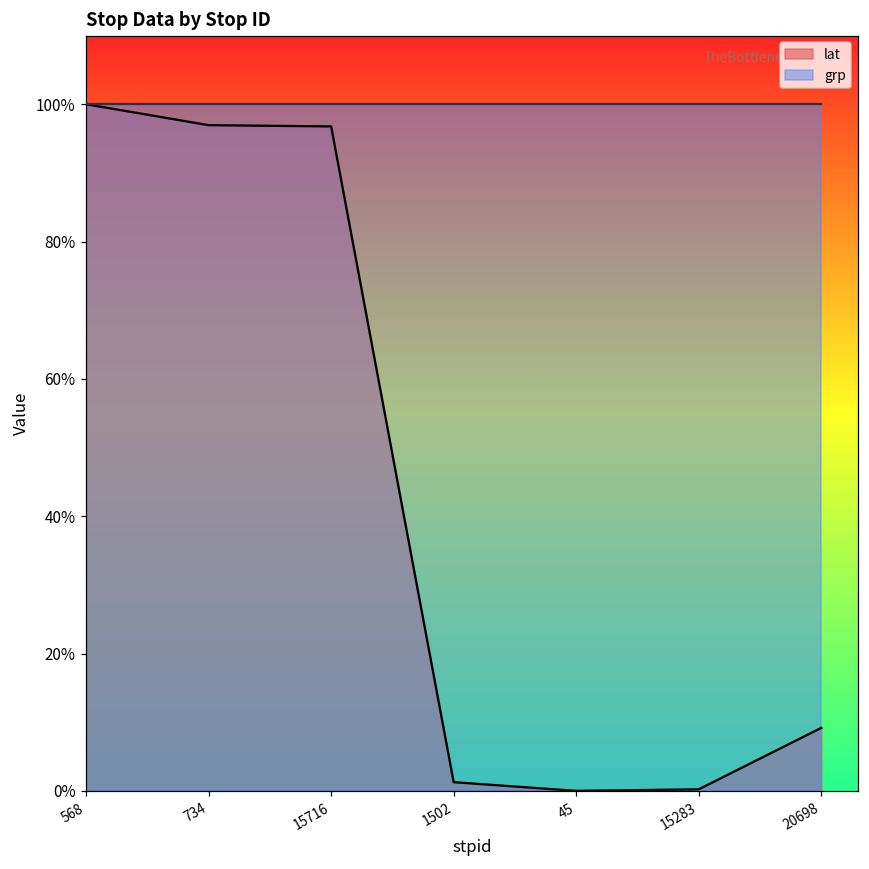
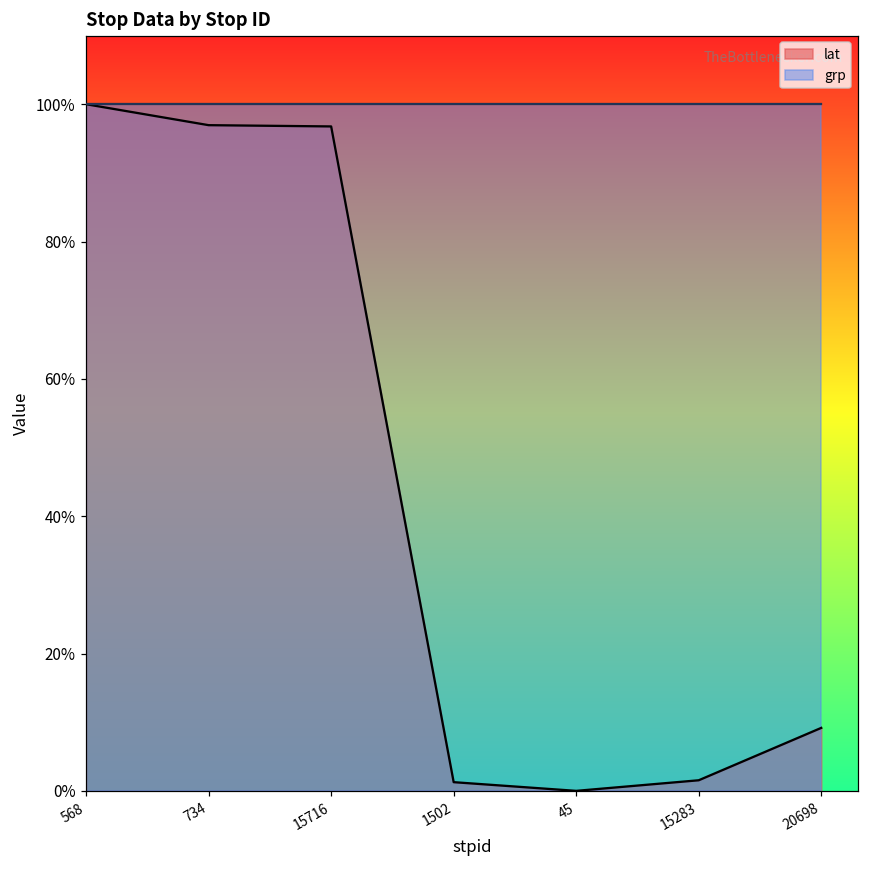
  {
    "lat": {
      "734": "97%",
      "15716": "97%",
      "1502": "1%",
      "45": "0%",
-     "15283": "0%",
+     "15283": "2%",
      "20698": "9%"
    },
    "grp": {
      "734": "100%",
      "15716": "100%",
      "1502": "100%",
      "45": "100%",
      "15283": "100%",
      "20698": "100%"
    }
  }
